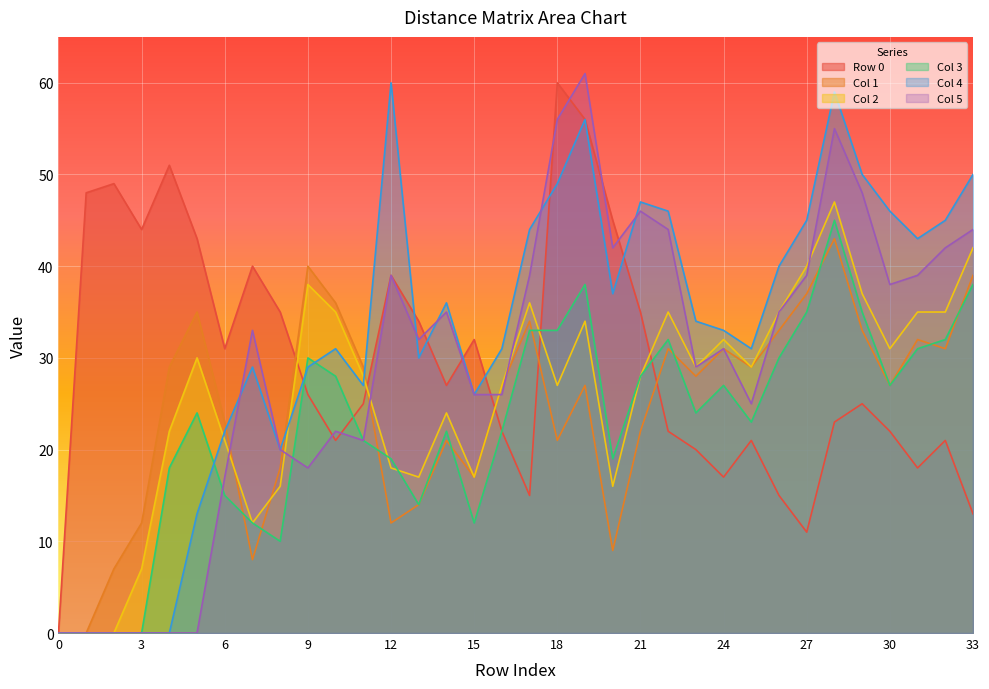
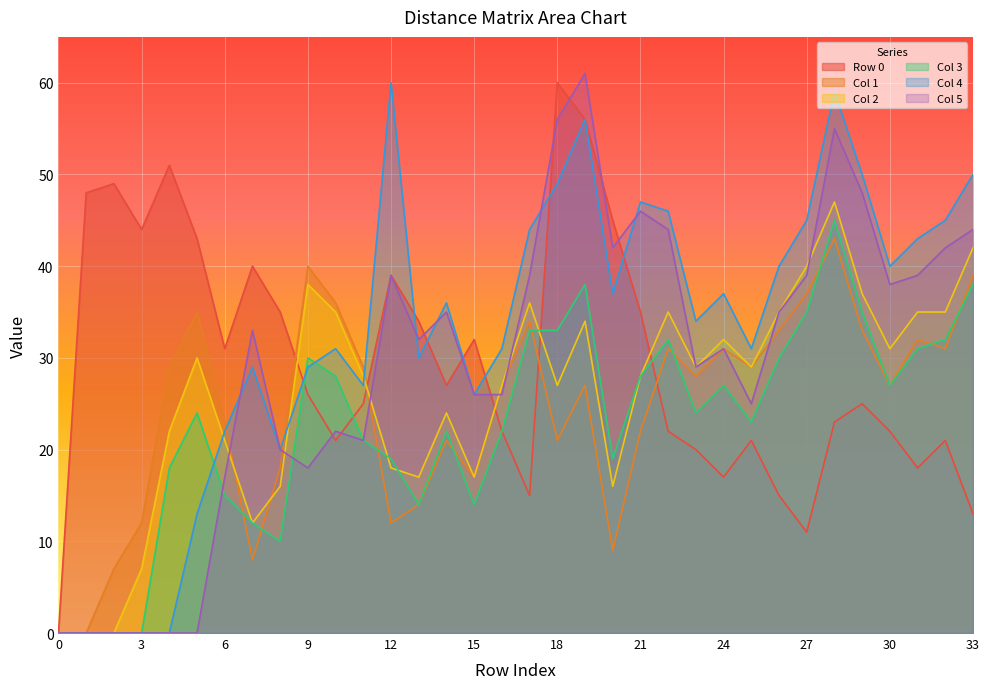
  {
    "Col 3": {
      "6": 15,
      "9": 30,
      "12": 19,
-     "15": 12,
+     "15": 14,
      "18": 33,
      "24": 27,
      "27": 35,
      "33": 38
    },
    "Col 4": {
      "6": 22,
      "9": 29,
      "12": 60,
      "18": 49,
      "21": 47,
-     "24": 33,
+     "24": 37,
      "27": 45,
-     "30": 46,
+     "30": 40,
      "33": 50
    },
    "Col 5": {
      "6": 17,
      "9": 18,
      "18": 56,
      "21": 46,
      "27": 39,
      "30": 38,
      "33": 44
    }
  }
